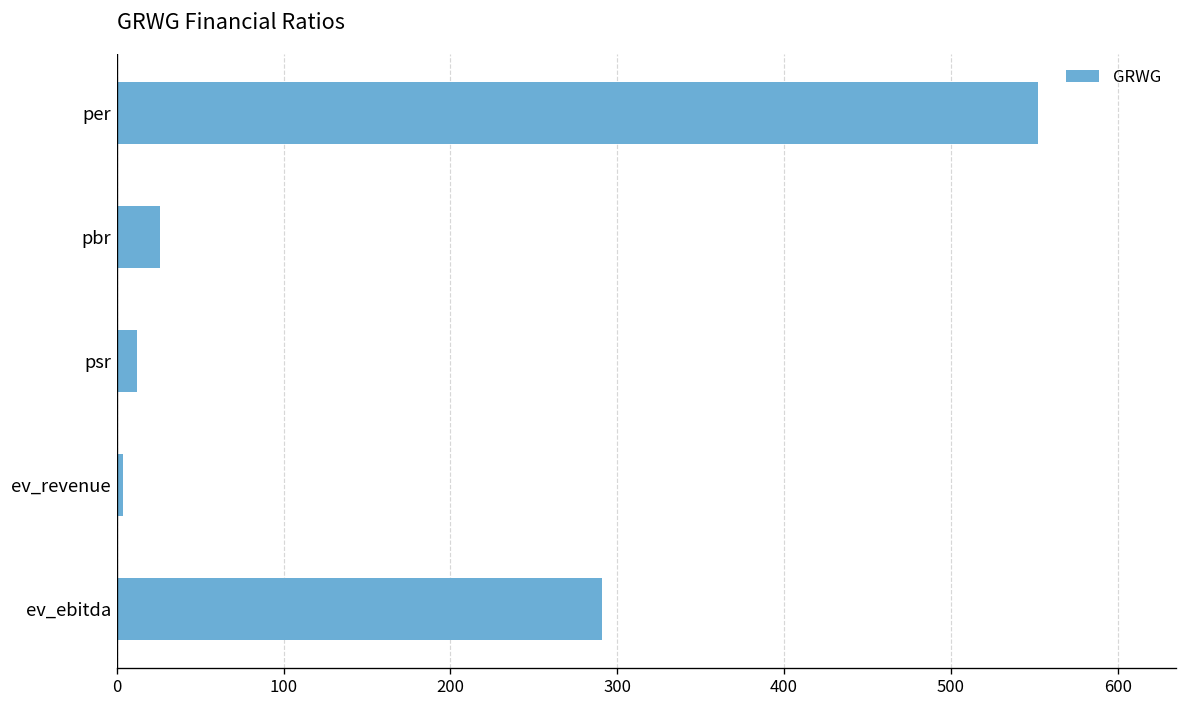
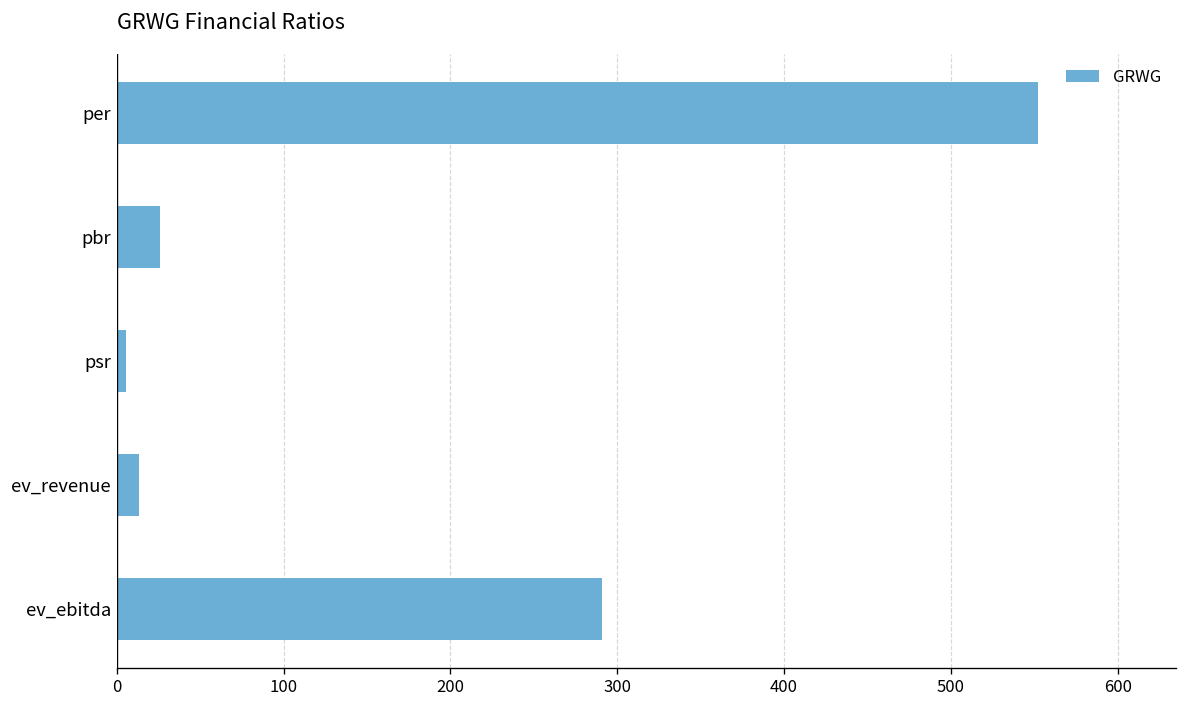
  {
    "per": 552,
    "pbr": 26,
-   "psr": 12,
-   "ev_revenue": 4,
+   "psr": 6,
+   "ev_revenue": 13,
    "ev_ebitda": 291
  }
